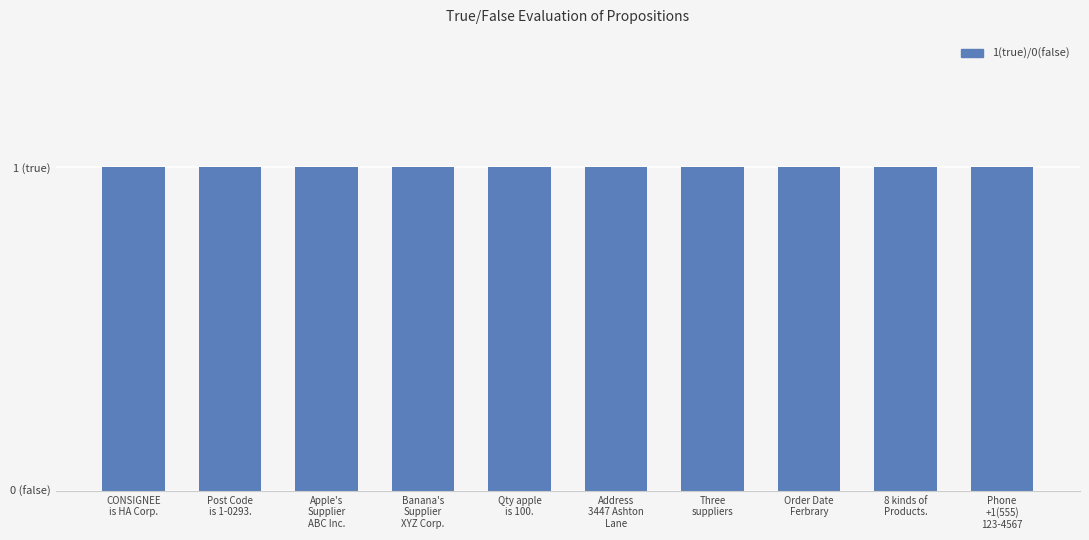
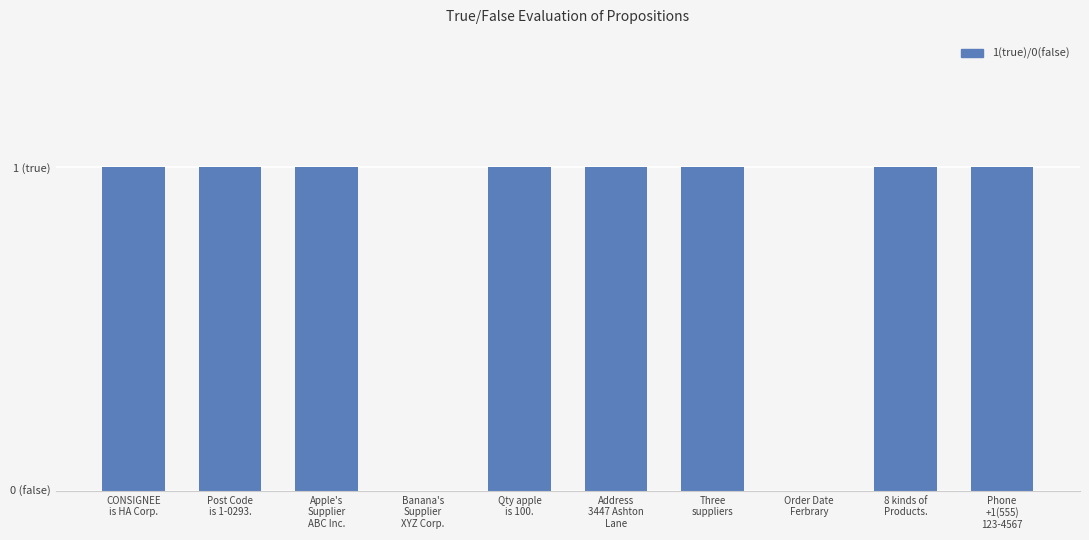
  {
    "CONSIGNEE is HA Corp.": "1 (true)",
    "Post Code is 1-0293.": "1 (true)",
    "Apple's Supplier ABC Inc.": "1 (true)",
-   "Banana's Supplier XYZ Corp.": "1 (true)",
+   "Banana's Supplier XYZ Corp.": "0 (true)",
    "Qty apple is 100.": "1 (true)",
    "Address 3447 Ashton Lane": "1 (true)",
    "Three suppliers": "1 (true)",
-   "Order Date Ferbrary": "1 (true)",
+   "Order Date Ferbrary": "0 (true)",
    "8 kinds of Products.": "1 (true)",
    "Phone +1(555) 123-4567": "1 (true)"
  }
